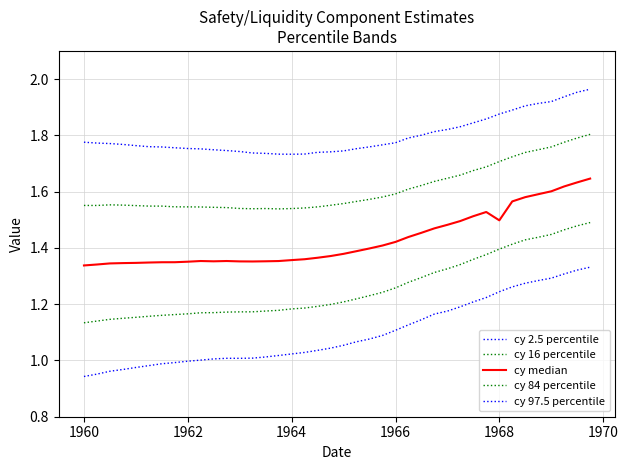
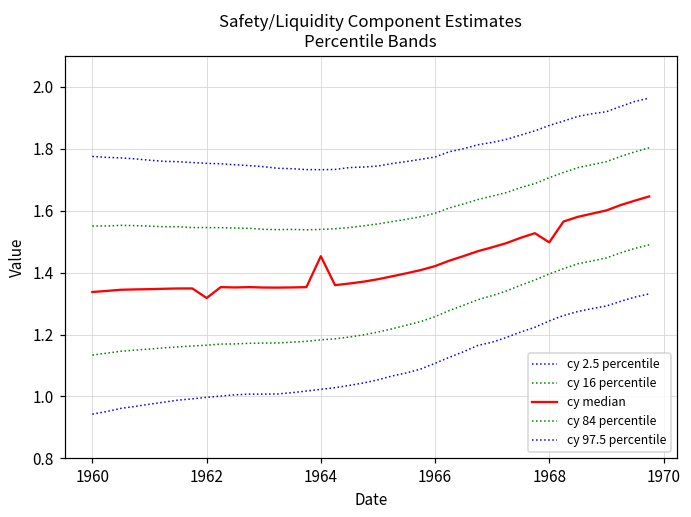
  {
    "cy median": {
      "1960": 1.34,
-     "1962": 1.35,
-     "1964": 1.36,
+     "1962": 1.32,
+     "1964": 1.45,
      "1966": 1.42,
      "1968": 1.50
    }
  }
